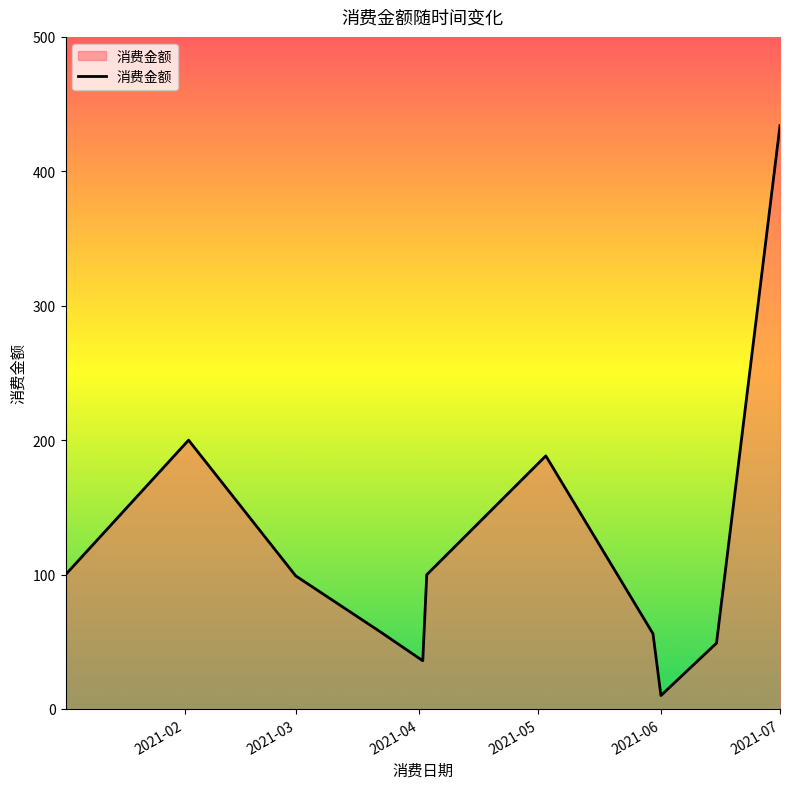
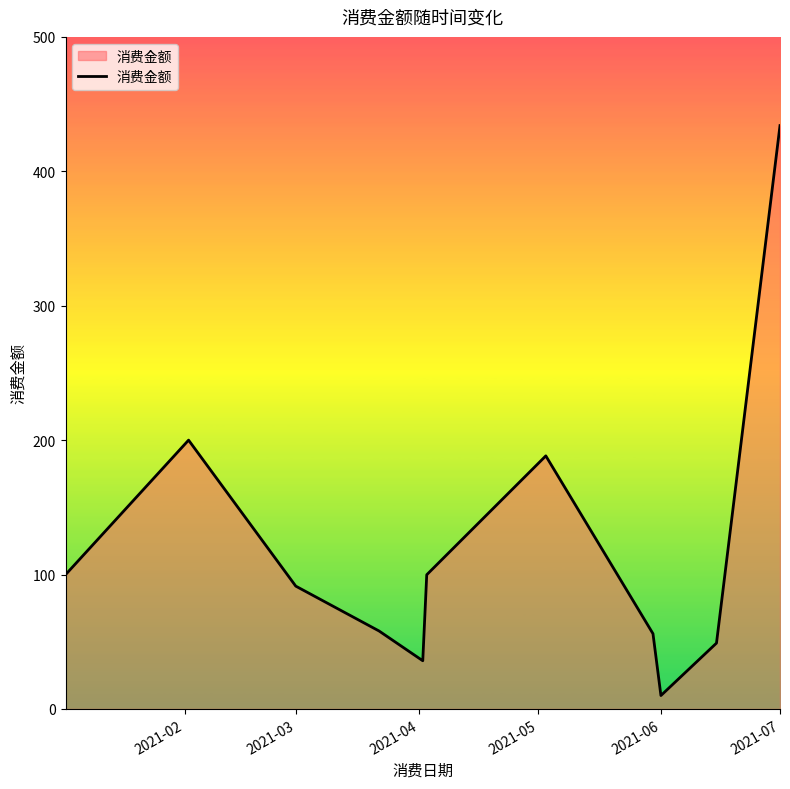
  {
-   "2021-03": 99,
+   "2021-03": 91,
    "2021-06": 10,
    "2021-07": 434
  }
